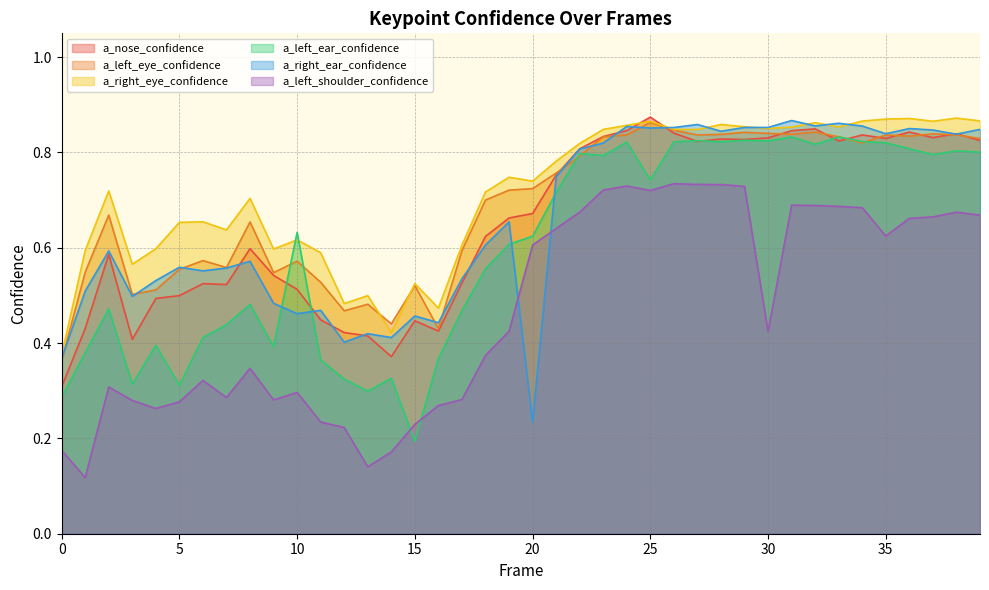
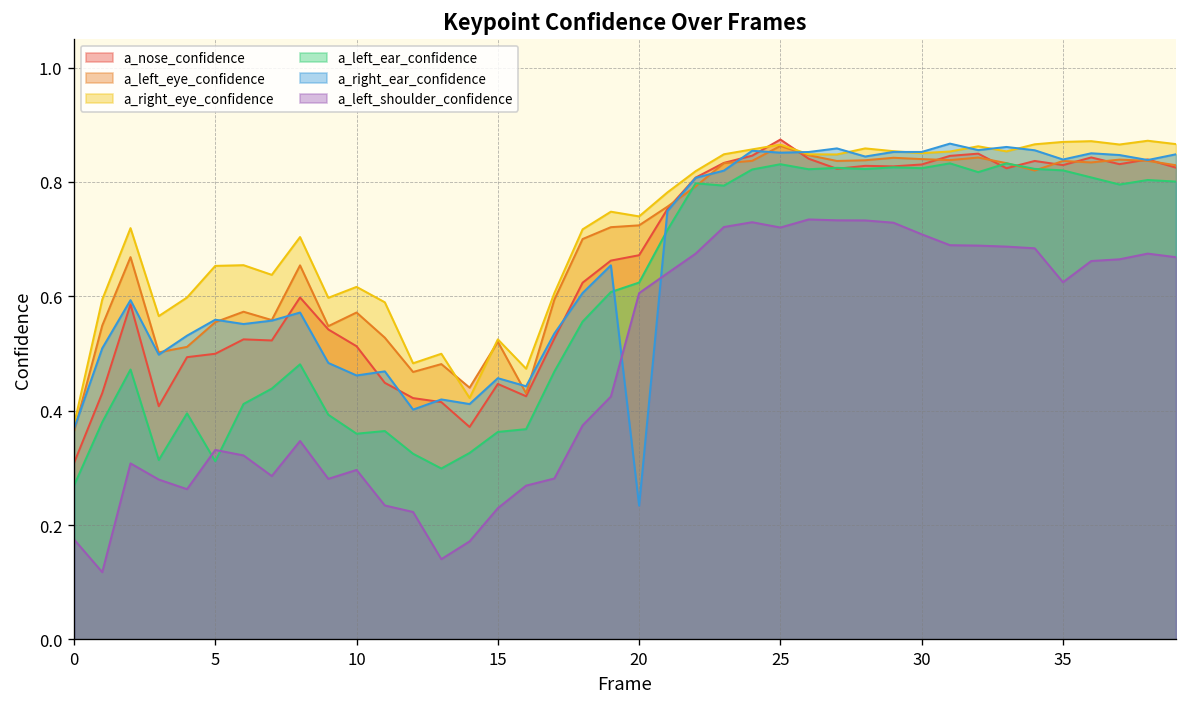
  {
    "a_left_ear_confidence": {
-     "0": 0.29,
+     "0": 0.27,
      "5": 0.31,
-     "10": 0.63,
-     "15": 0.19,
+     "10": 0.36,
+     "15": 0.36,
      "20": 0.62,
-     "25": 0.74,
+     "25": 0.83,
      "30": 0.82,
      "35": 0.82
    },
    "a_right_ear_confidence": {
      "10": 0.46,
      "15": 0.46,
      "20": 0.23,
      "25": 0.85
    },
    "a_left_shoulder_confidence": {
      "0": 0.18,
-     "5": 0.28,
+     "5": 0.33,
      "10": 0.30,
      "15": 0.23,
      "20": 0.61,
      "25": 0.72,
-     "30": 0.42,
+     "30": 0.71,
      "35": 0.62
    }
  }
